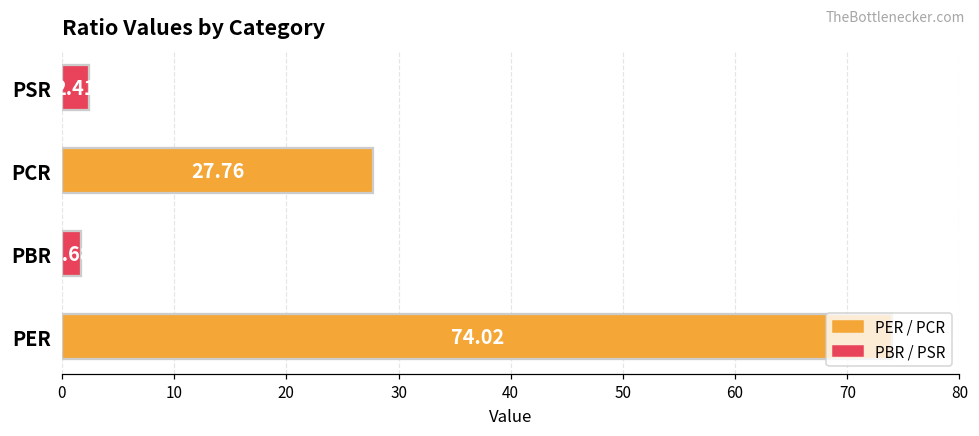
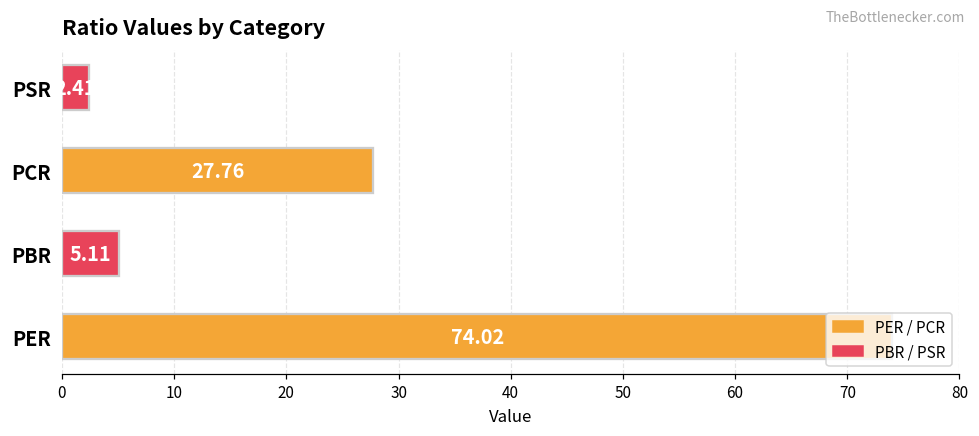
  {
-   "PBR": 1.7
+   "PBR": 5.1
  }
